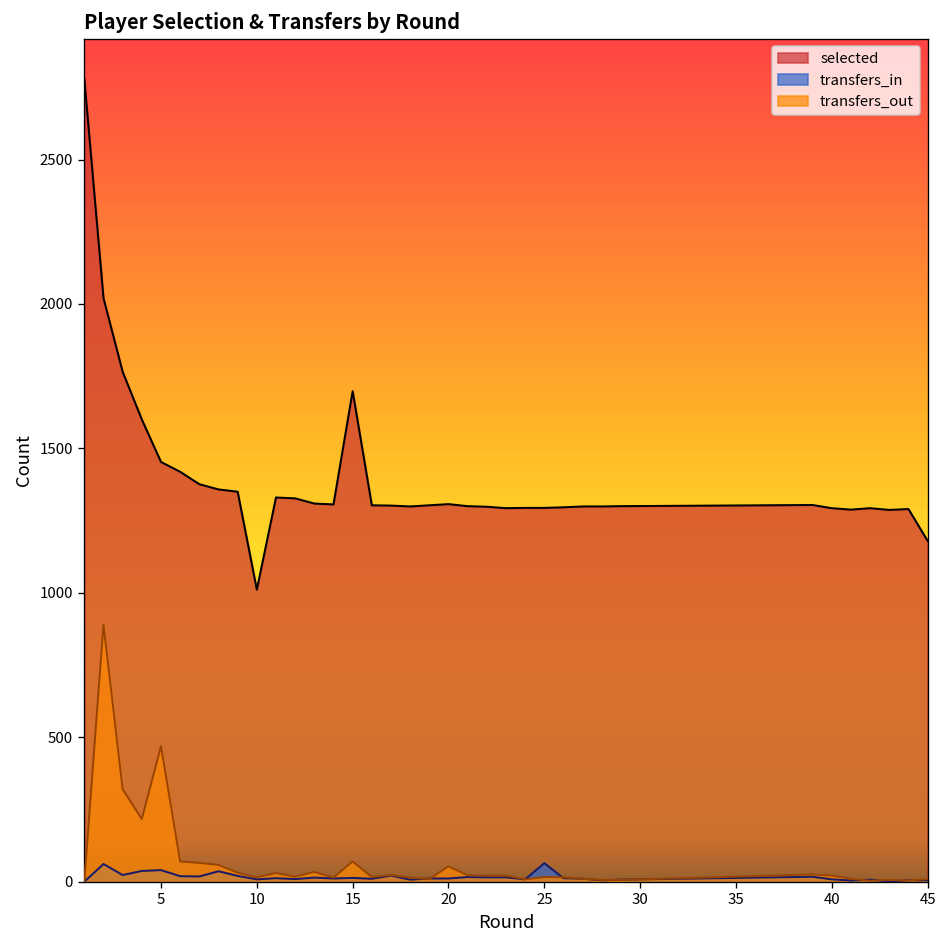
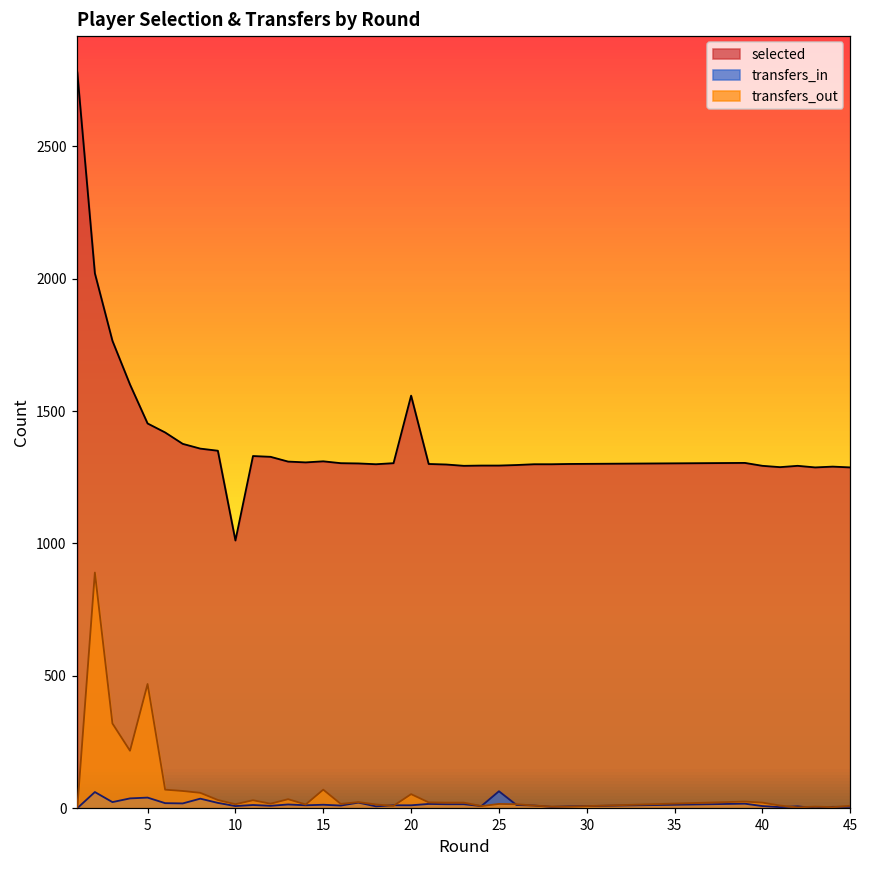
  {
    "selected": {
      "5": 1450,
      "10": 1010,
-     "15": 1700,
-     "20": 1310,
+     "15": 1310,
+     "20": 1560,
      "25": 1290,
      "40": 1290,
-     "45": 1180
+     "45": 1290
    },
    "transfers_in": {
      "5": 40,
      "15": 10,
      "20": 10,
      "25": 60,
      "40": 10
    },
    "transfers_out": {
      "5": 470,
      "15": 70,
      "20": 50,
      "25": 20,
      "40": 20
    }
  }
